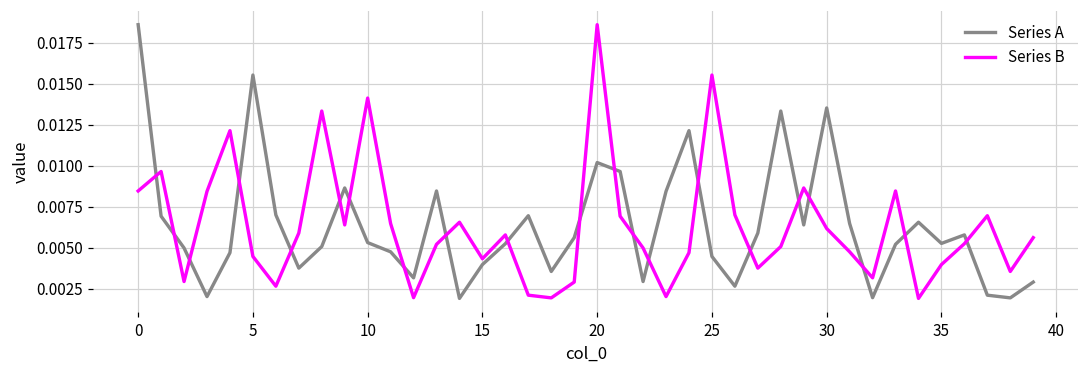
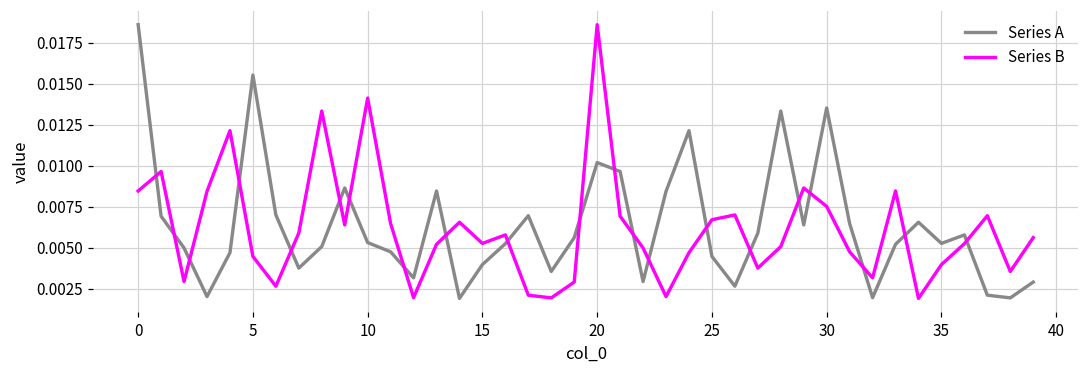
  {
    "Series A": {
      "0": 0.0186,
      "5": 0.0155,
      "10": 0.0053,
      "15": 0.0040,
      "20": 0.0102,
      "25": 0.0045,
      "30": 0.0135,
      "35": 0.0053
    },
    "Series B": {
      "0": 0.0085,
      "5": 0.0045,
      "10": 0.0141,
-     "15": 0.0043,
+     "15": 0.0053,
      "20": 0.0186,
-     "25": 0.0155,
-     "30": 0.0062,
+     "25": 0.0067,
+     "30": 0.0075,
      "35": 0.0040
    }
  }
